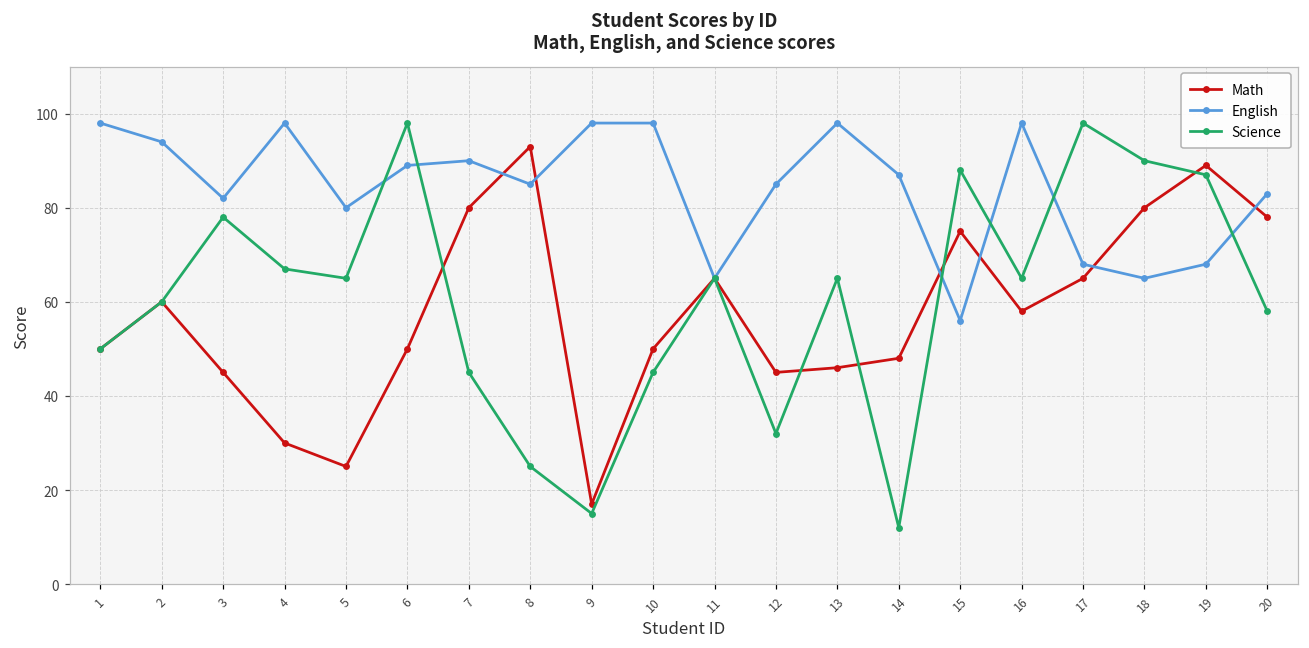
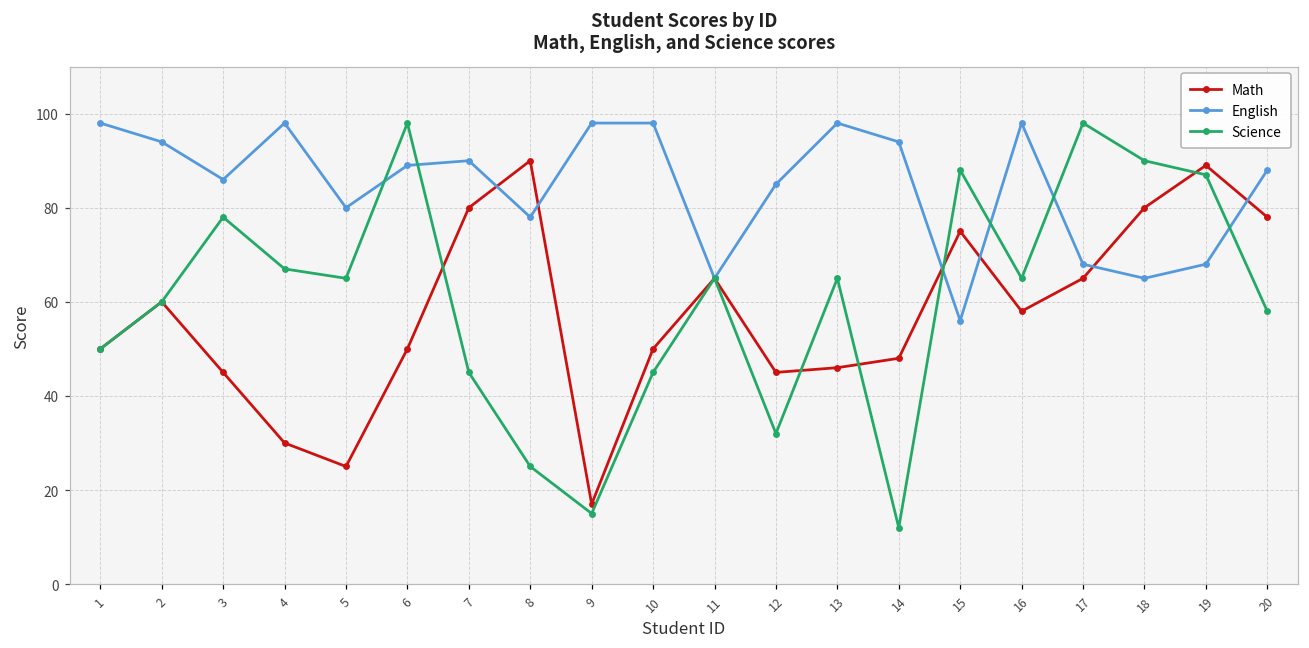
  {
    "Math": {
      "3": 45,
      "4": 30,
      "5": 25,
      "6": 50,
      "7": 80,
-     "8": 93,
+     "8": 90,
      "9": 17,
      "10": 50,
      "12": 45,
      "13": 46,
      "14": 48,
      "15": 75,
      "16": 58,
      "17": 65,
      "18": 80,
      "19": 89,
      "20": 78
    },
    "English": {
      "1": 98,
      "2": 94,
-     "3": 82,
+     "3": 86,
      "4": 98,
      "5": 80,
      "6": 89,
      "7": 90,
-     "8": 85,
+     "8": 78,
      "9": 98,
      "10": 98,
      "12": 85,
      "13": 98,
-     "14": 87,
+     "14": 94,
      "15": 56,
      "16": 98,
      "17": 68,
      "18": 65,
      "19": 68,
-     "20": 83
+     "20": 88
    },
    "Science": {
      "3": 78,
      "4": 67,
      "5": 65,
      "6": 98,
      "7": 45,
      "8": 25,
      "9": 15,
      "10": 45,
      "12": 32,
      "13": 65,
      "14": 12,
      "15": 88,
      "16": 65,
      "17": 98,
      "18": 90,
      "19": 87,
      "20": 58
    }
  }
